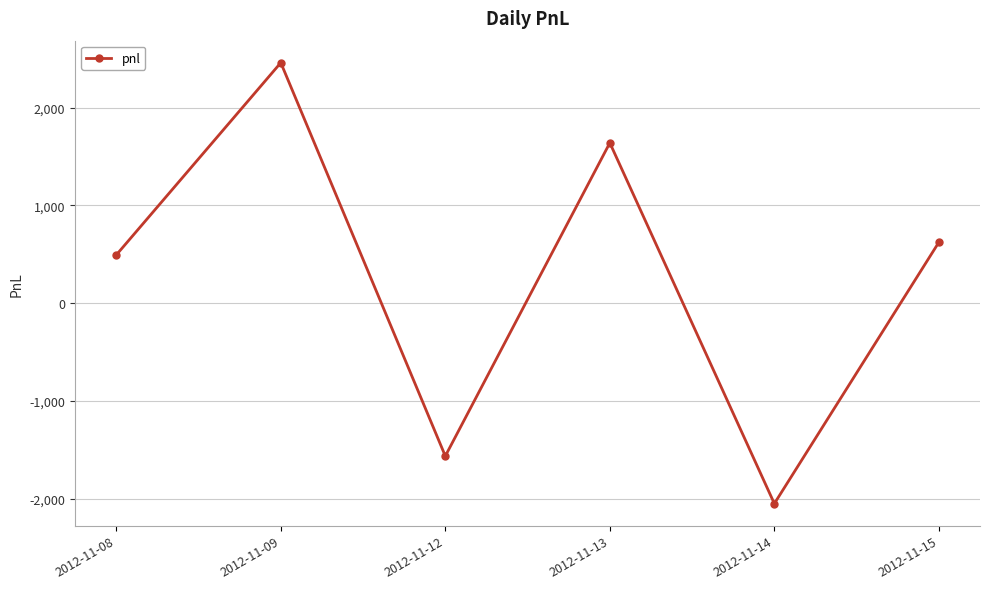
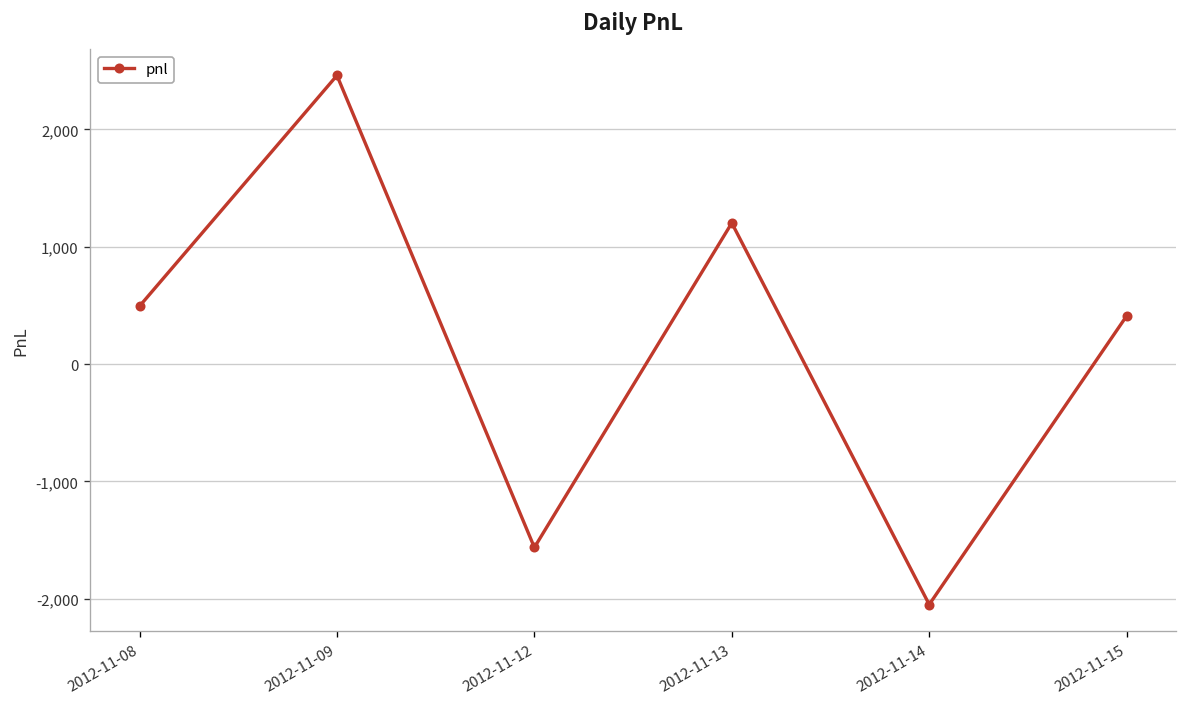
  {
    "2012-11-08": "500",
    "2012-11-09": "2,500",
    "2012-11-12": "-1,600",
-   "2012-11-13": "1,600",
+   "2012-11-13": "1,200",
    "2012-11-14": "-2,100",
-   "2012-11-15": "600"
+   "2012-11-15": "400"
  }
